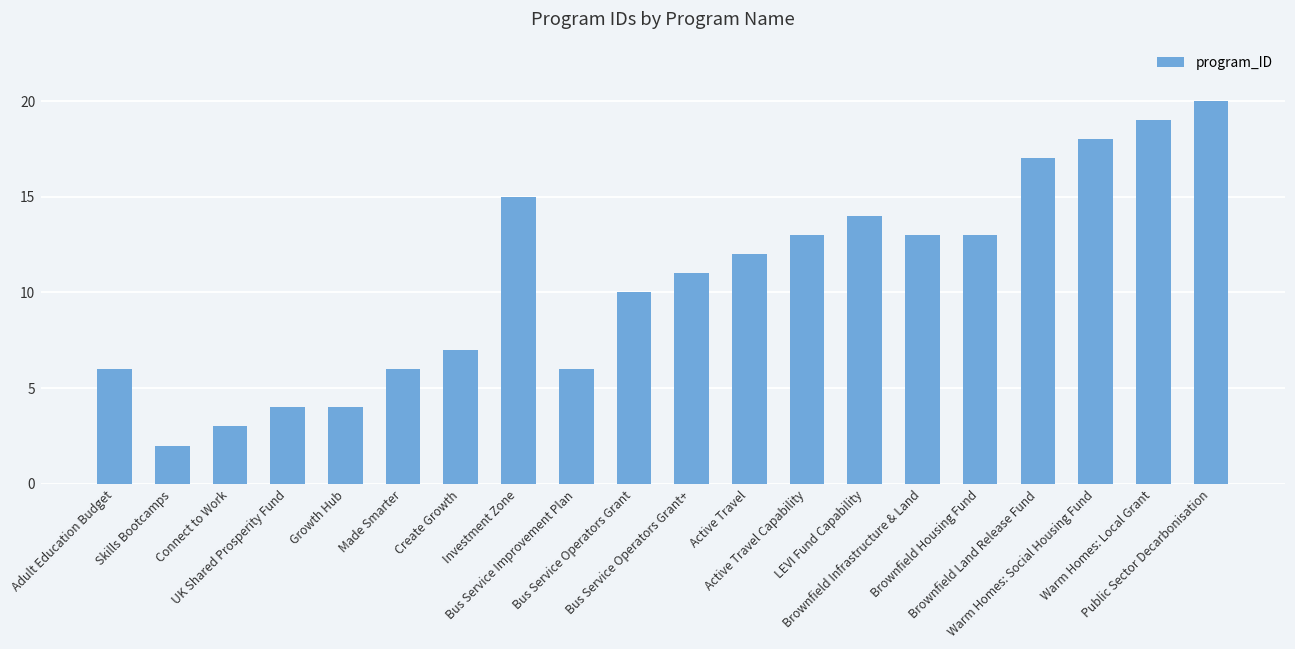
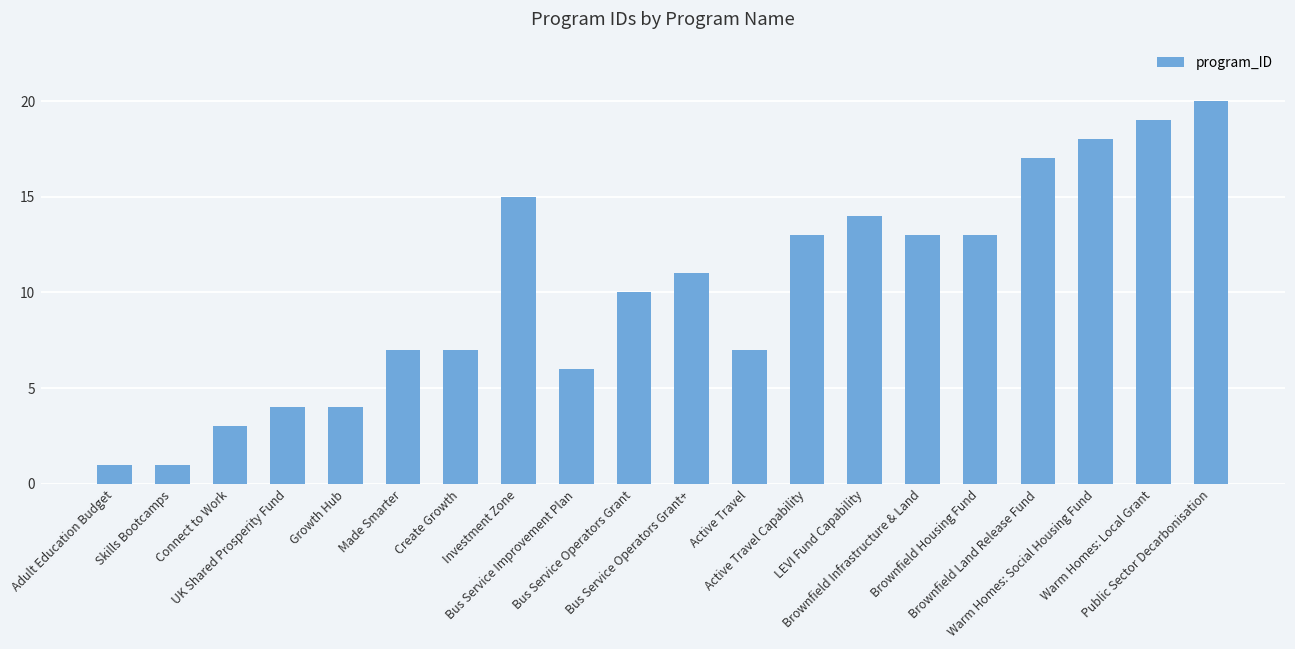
  {
-   "Adult Education Budget": 6,
-   "Skills Bootcamps": 2,
+   "Adult Education Budget": 1,
+   "Skills Bootcamps": 1,
    "Connect to Work": 3,
    "UK Shared Prosperity Fund": 4,
    "Growth Hub": 4,
-   "Made Smarter": 6,
+   "Made Smarter": 7,
    "Create Growth": 7,
    "Investment Zone": 15,
    "Bus Service Improvement Plan": 6,
    "Bus Service Operators Grant": 10,
    "Bus Service Operators Grant+": 11,
-   "Active Travel": 12,
+   "Active Travel": 7,
    "Active Travel Capability": 13,
    "LEVI Fund Capability": 14,
    "Brownfield Infrastructure & Land": 13,
    "Brownfield Housing Fund": 13,
    "Brownfield Land Release Fund": 17,
    "Warm Homes: Social Housing Fund": 18,
    "Warm Homes: Local Grant": 19,
    "Public Sector Decarbonisation": 20
  }
